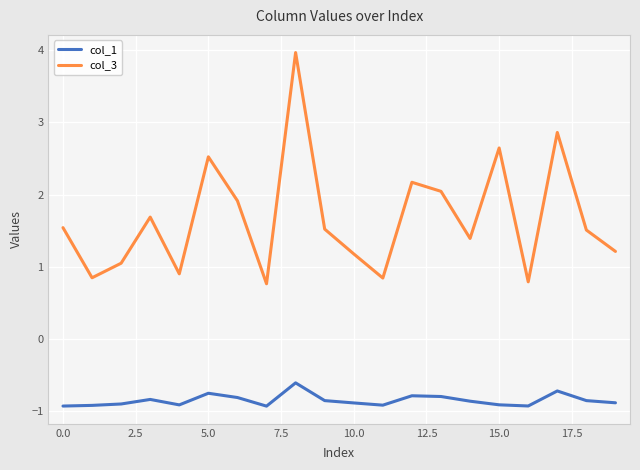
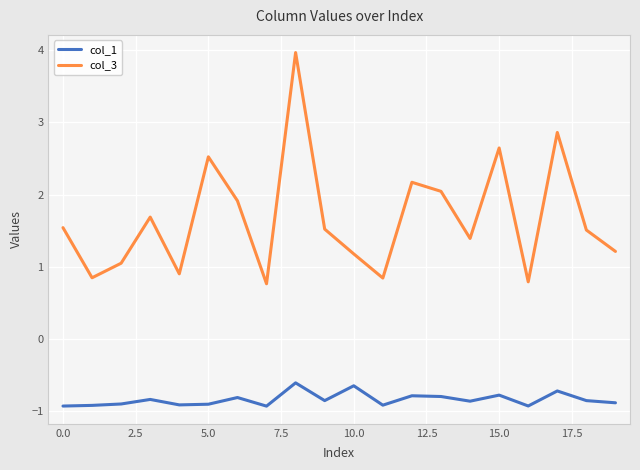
  {
    "col_1": {
      "0.0": -0.9,
-     "5.0": -0.8,
-     "10.0": -0.9,
-     "15.0": -0.9
+     "5.0": -0.9,
+     "10.0": -0.7,
+     "15.0": -0.8
    },
    "col_3": {
      "0.0": 1.5,
      "5.0": 2.5,
      "10.0": 1.2,
      "15.0": 2.6
    }
  }
